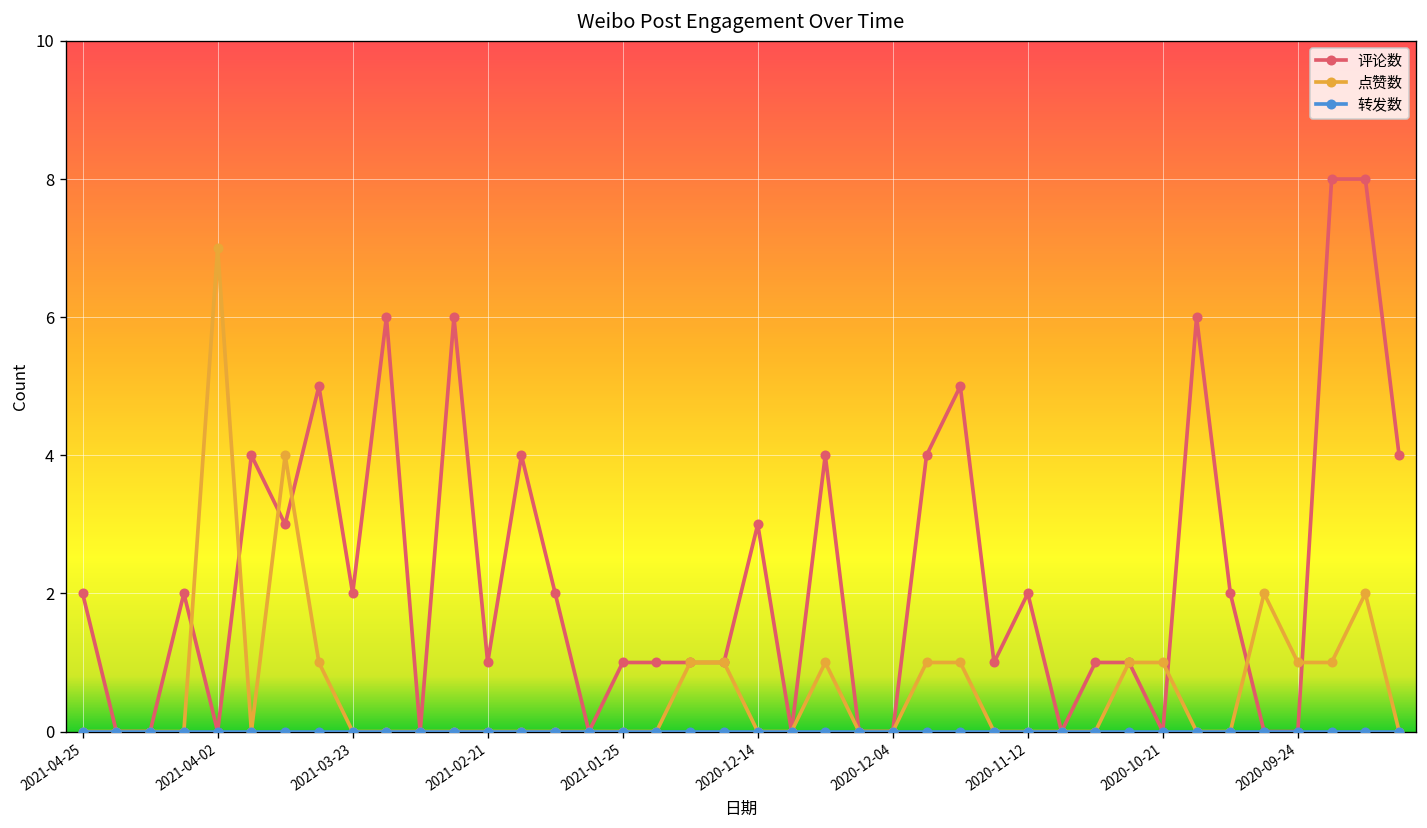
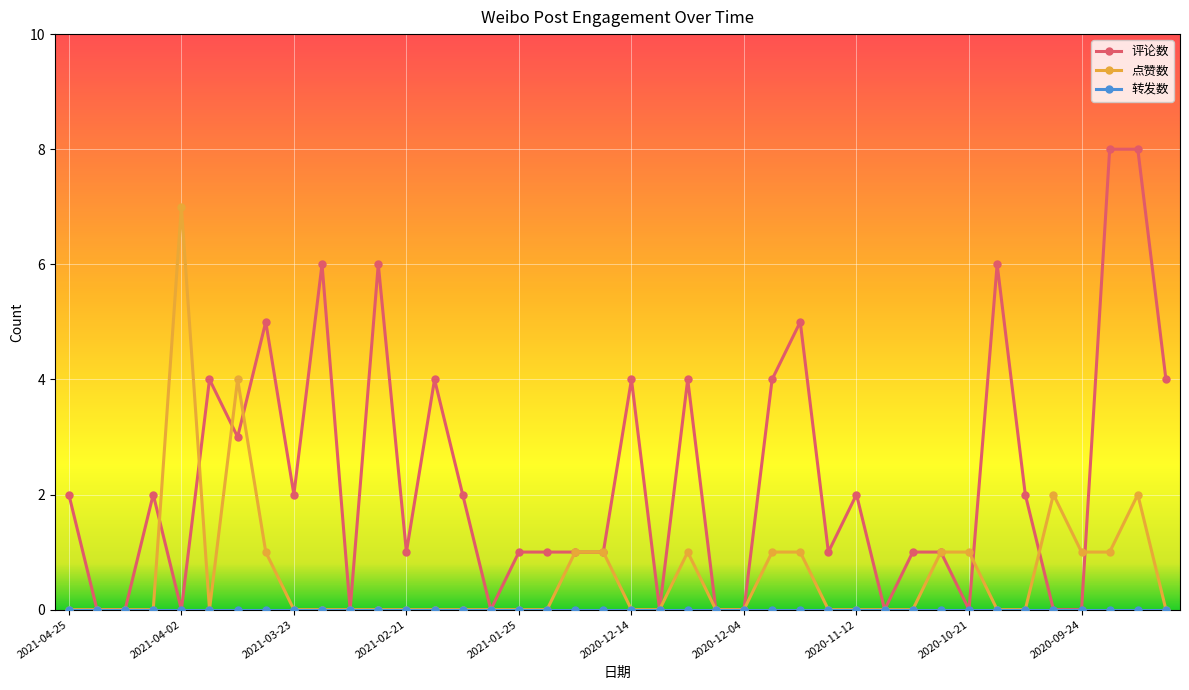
  {
    "评论数": {
      "2021-04-25": 2,
      "2021-03-23": 2,
      "2021-02-21": 1,
      "2021-01-25": 1,
-     "2020-12-14": 3,
+     "2020-12-14": 4,
      "2020-11-12": 2
    },
    "点赞数": {
      "2021-04-02": 7,
      "2020-10-21": 1,
      "2020-09-24": 1
    }
  }
